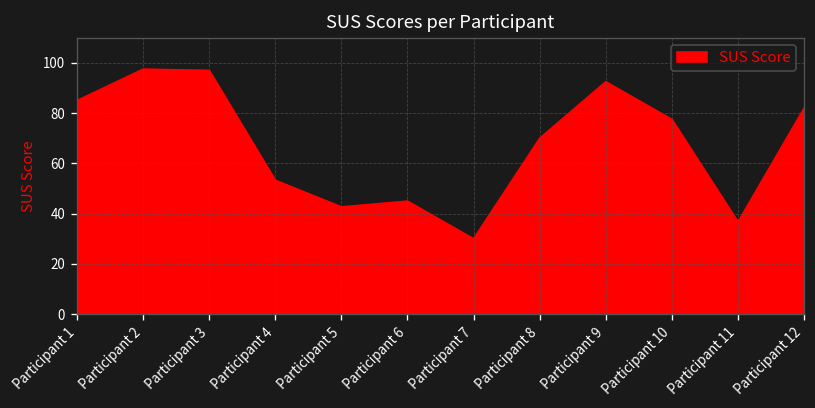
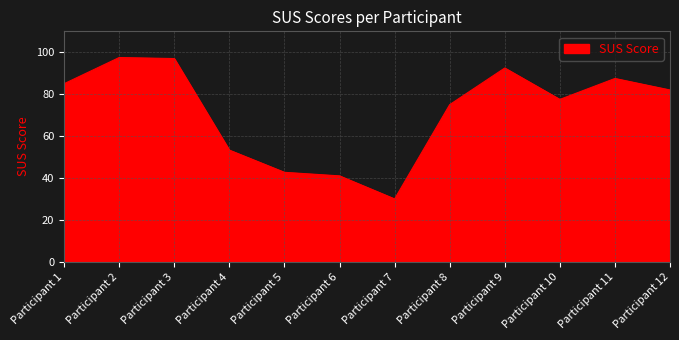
  {
    "Participant 1": 85,
    "Participant 2": 98,
    "Participant 3": 97,
    "Participant 4": 53,
    "Participant 5": 43,
-   "Participant 6": 45,
+   "Participant 6": 41,
    "Participant 7": 30,
-   "Participant 8": 70,
+   "Participant 8": 75,
    "Participant 9": 93,
    "Participant 10": 78,
-   "Participant 11": 37,
+   "Participant 11": 88,
    "Participant 12": 82
  }
